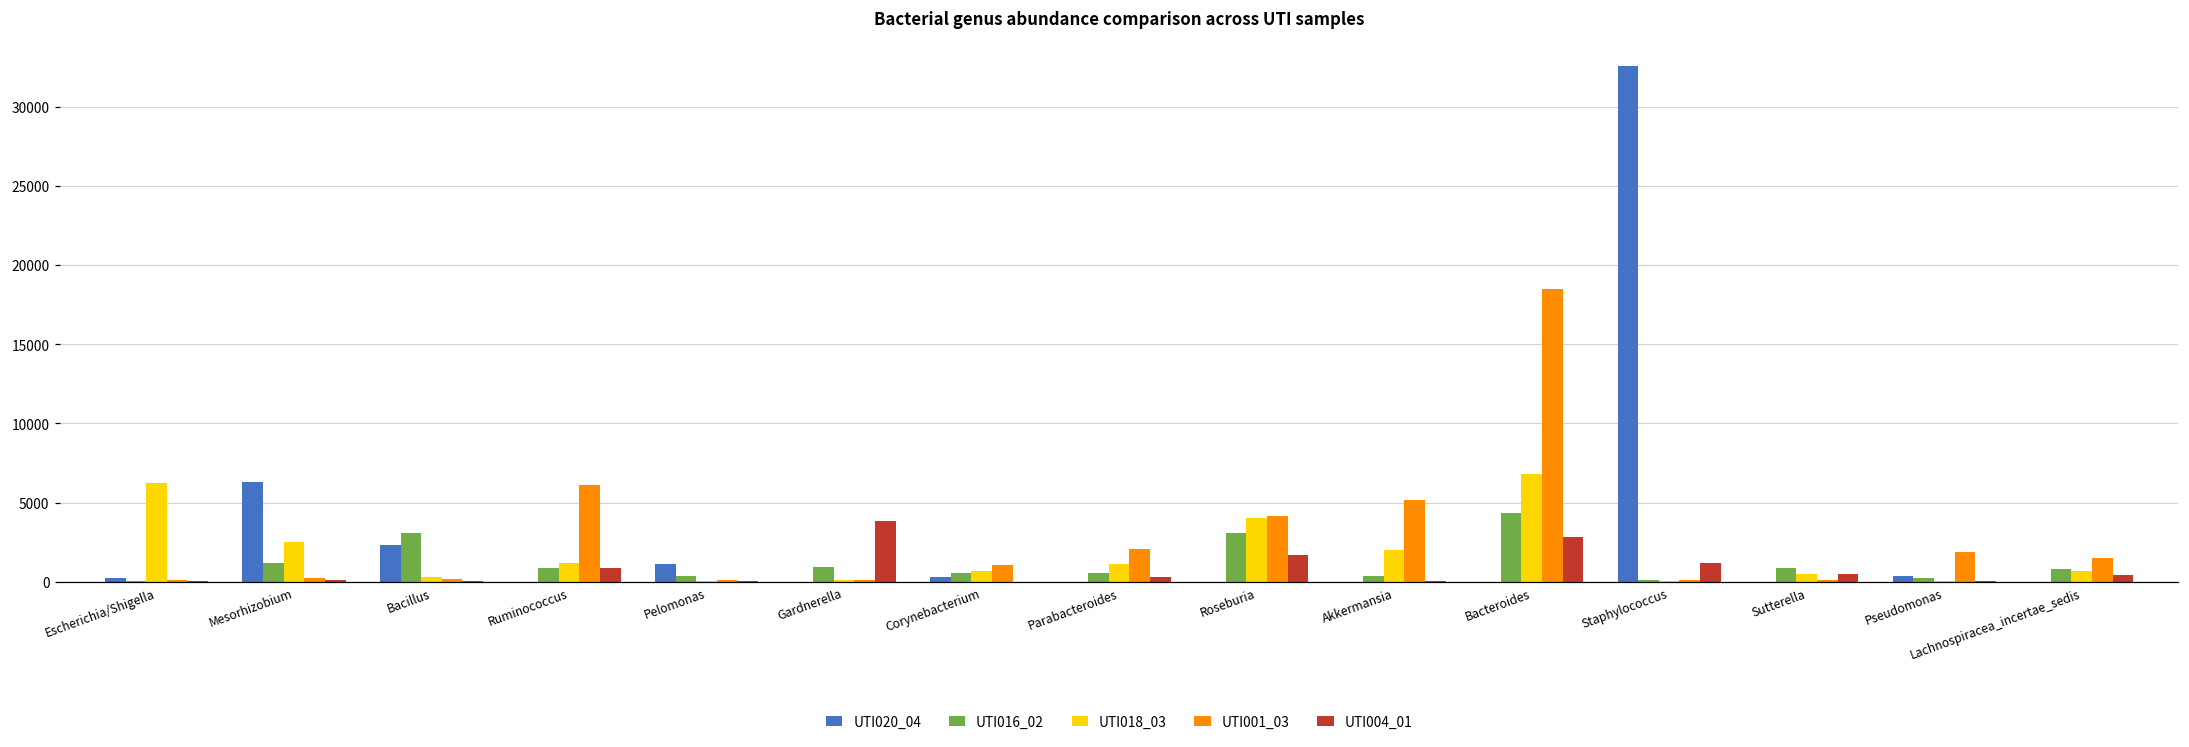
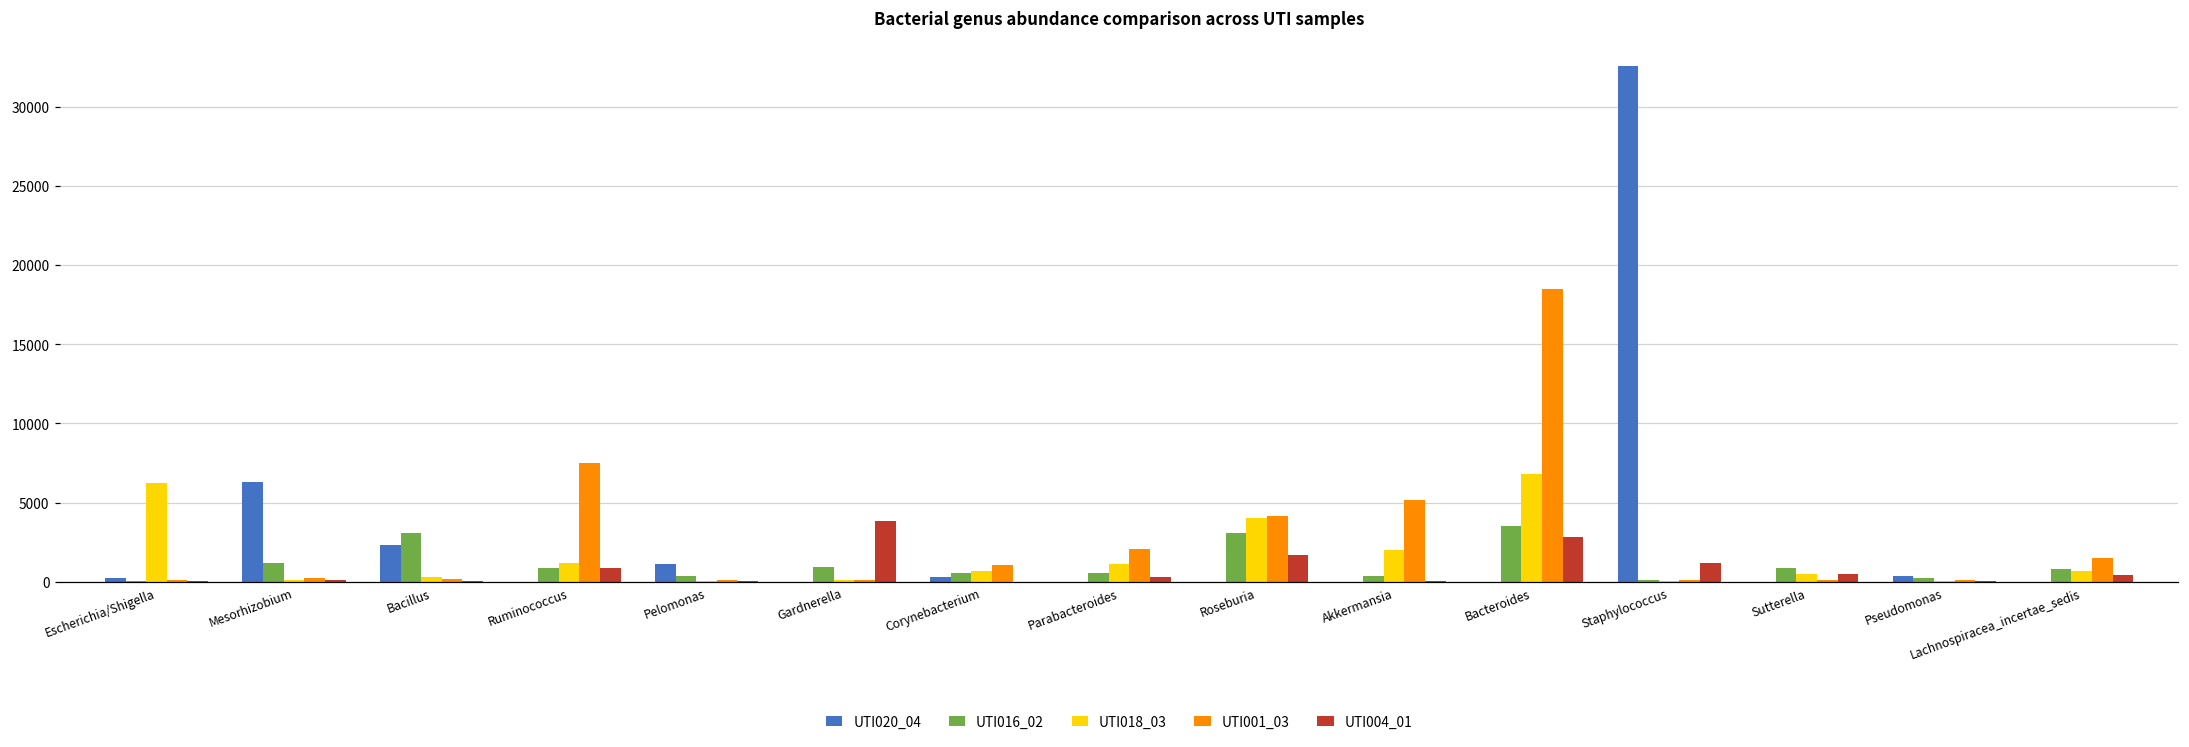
  {
    "UTI020_04": {
      "Escherichia/Shigella": 200,
      "Mesorhizobium": 6300,
      "Bacillus": 2300,
      "Pelomonas": 1100,
      "Corynebacterium": 300,
      "Akkermansia": 0,
      "Staphylococcus": 32600,
      "Sutterella": 0,
      "Pseudomonas": 400
    },
    "UTI016_02": {
      "Mesorhizobium": 1200,
      "Bacillus": 3100,
      "Ruminococcus": 900,
      "Pelomonas": 400,
      "Gardnerella": 900,
      "Corynebacterium": 600,
      "Parabacteroides": 500,
      "Roseburia": 3100,
      "Akkermansia": 400,
-     "Bacteroides": 4300,
+     "Bacteroides": 3600,
      "Sutterella": 900,
      "Pseudomonas": 200,
      "Lachnospiracea_incertae_sedis": 800
    },
    "UTI018_03": {
      "Escherichia/Shigella": 6300,
-     "Mesorhizobium": 2500,
+     "Mesorhizobium": 100,
      "Bacillus": 300,
      "Ruminococcus": 1200,
      "Corynebacterium": 700,
      "Parabacteroides": 1100,
      "Roseburia": 4000,
      "Akkermansia": 2000,
      "Bacteroides": 6800,
      "Sutterella": 500,
      "Lachnospiracea_incertae_sedis": 700
    },
    "UTI001_03": {
      "Mesorhizobium": 200,
      "Bacillus": 200,
-     "Ruminococcus": 6100,
+     "Ruminococcus": 7500,
      "Corynebacterium": 1100,
      "Parabacteroides": 2100,
      "Roseburia": 4200,
      "Akkermansia": 5200,
      "Bacteroides": 18500,
-     "Pseudomonas": 1900,
+     "Pseudomonas": 100,
      "Lachnospiracea_incertae_sedis": 1500
    },
    "UTI004_01": {
      "Ruminococcus": 900,
      "Gardnerella": 3800,
      "Parabacteroides": 300,
      "Roseburia": 1700,
      "Bacteroides": 2800,
      "Staphylococcus": 1200,
      "Sutterella": 500,
      "Lachnospiracea_incertae_sedis": 400
    }
  }
